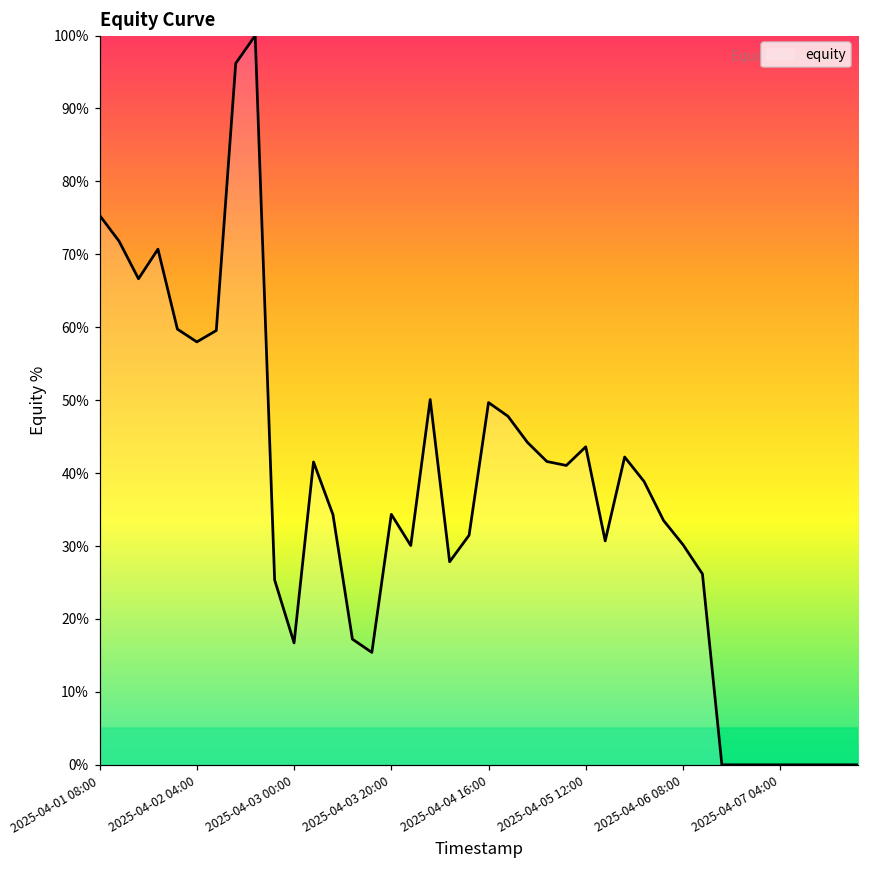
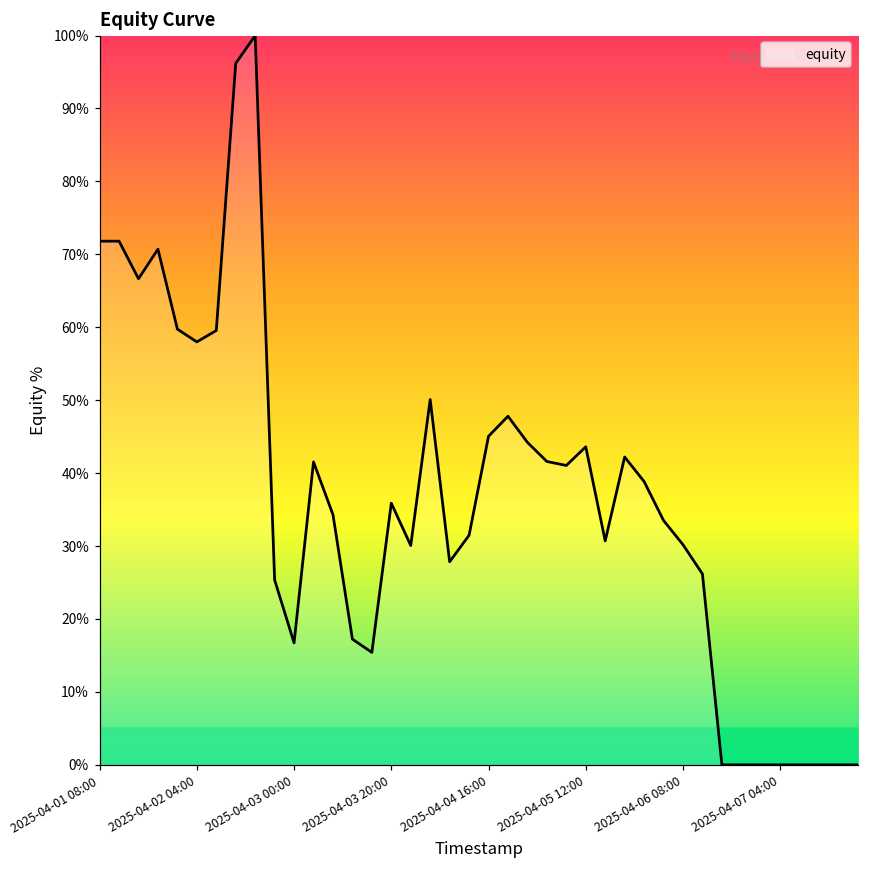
  {
-   "2025-04-01 08:00": "75%",
+   "2025-04-01 08:00": "72%",
    "2025-04-02 04:00": "58%",
    "2025-04-03 00:00": "17%",
-   "2025-04-03 20:00": "34%",
-   "2025-04-04 16:00": "50%",
+   "2025-04-03 20:00": "36%",
+   "2025-04-04 16:00": "45%",
    "2025-04-05 12:00": "44%",
    "2025-04-06 08:00": "30%"
  }
